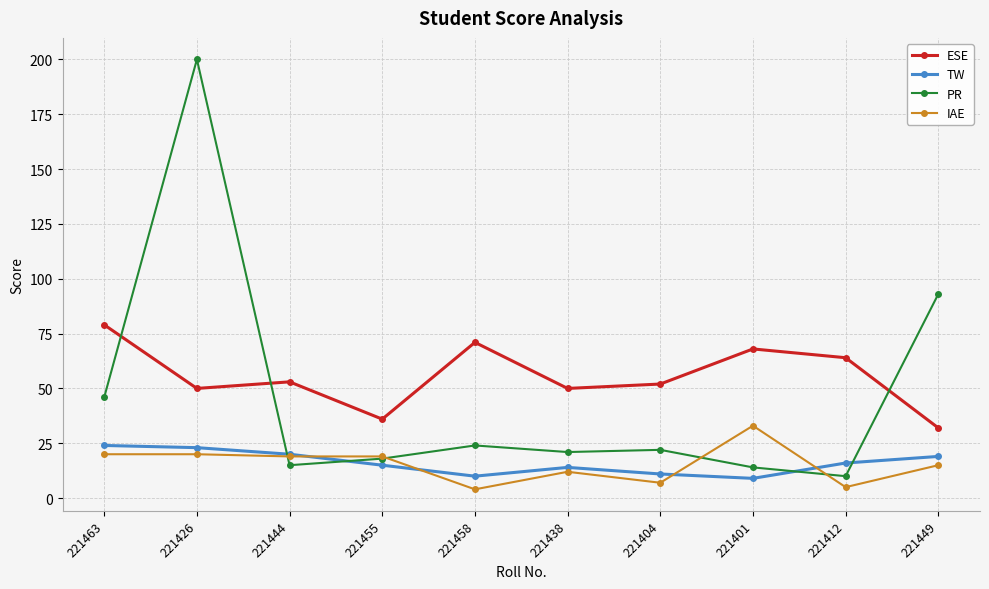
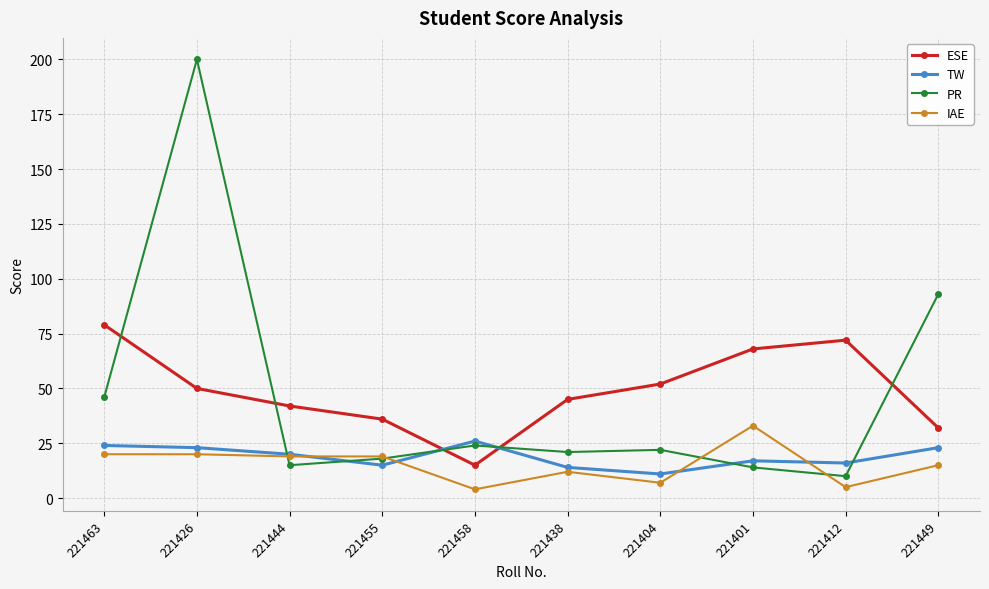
  {
    "ESE": {
      "221463": 79,
      "221426": 50,
-     "221444": 53,
+     "221444": 42,
      "221455": 36,
-     "221458": 71,
-     "221438": 50,
+     "221458": 15,
+     "221438": 45,
      "221404": 52,
      "221401": 68,
-     "221412": 64,
+     "221412": 72,
      "221449": 32
    },
    "TW": {
      "221463": 24,
      "221426": 23,
      "221455": 15,
-     "221458": 10,
+     "221458": 26,
      "221438": 14,
      "221404": 11,
-     "221401": 9,
+     "221401": 17,
      "221412": 16,
-     "221449": 19
+     "221449": 23
    },
    "PR": {
      "221463": 46,
      "221426": 200,
      "221444": 15,
      "221458": 24,
      "221438": 21,
      "221404": 22,
      "221401": 14,
      "221412": 10,
      "221449": 93
    },
    "IAE": {
      "221463": 20,
      "221426": 20,
      "221458": 4,
      "221438": 12,
      "221404": 7,
      "221401": 33,
      "221412": 5,
      "221449": 15
    }
  }
